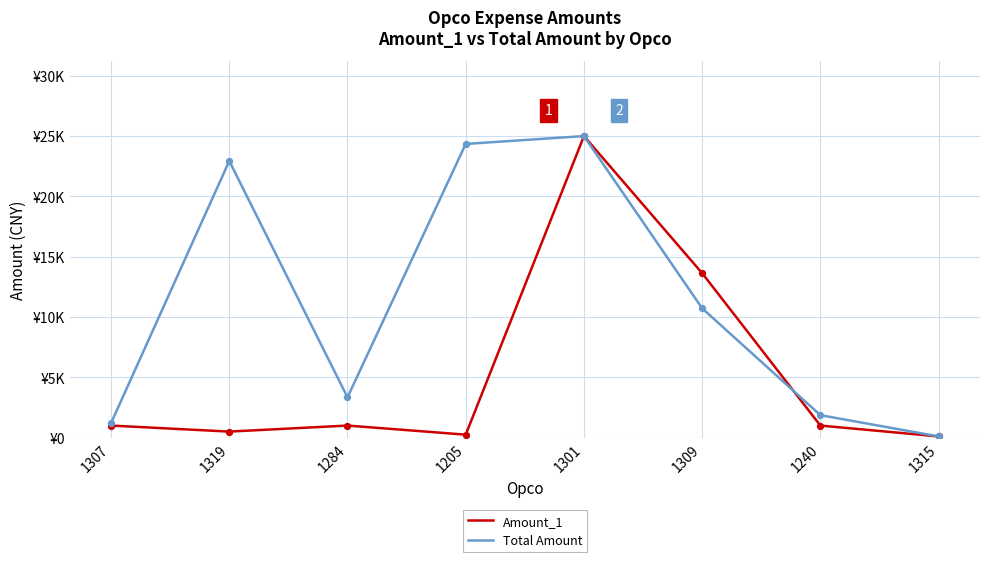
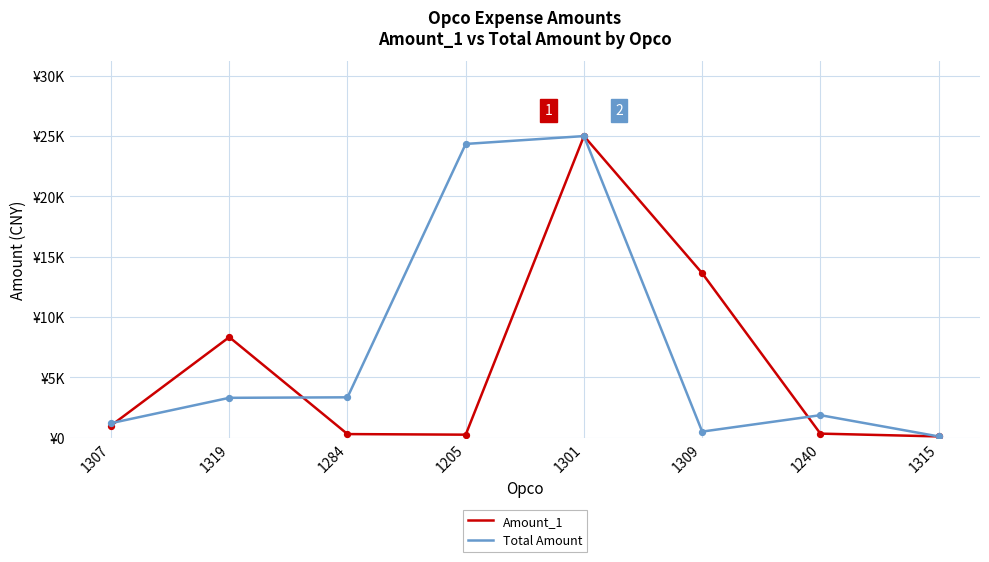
  {
    "Amount_1": {
-     "1319": "¥500",
-     "1284": "¥1000",
+     "1319": "¥8300",
+     "1284": "¥300",
      "1205": "¥200",
      "1309": "¥13600",
-     "1240": "¥1000"
+     "1240": "¥300"
    },
    "Total Amount": {
-     "1319": "¥22900",
+     "1319": "¥3300",
      "1284": "¥3300",
      "1205": "¥24300",
-     "1309": "¥10700",
+     "1309": "¥500",
      "1240": "¥1900"
    }
  }
